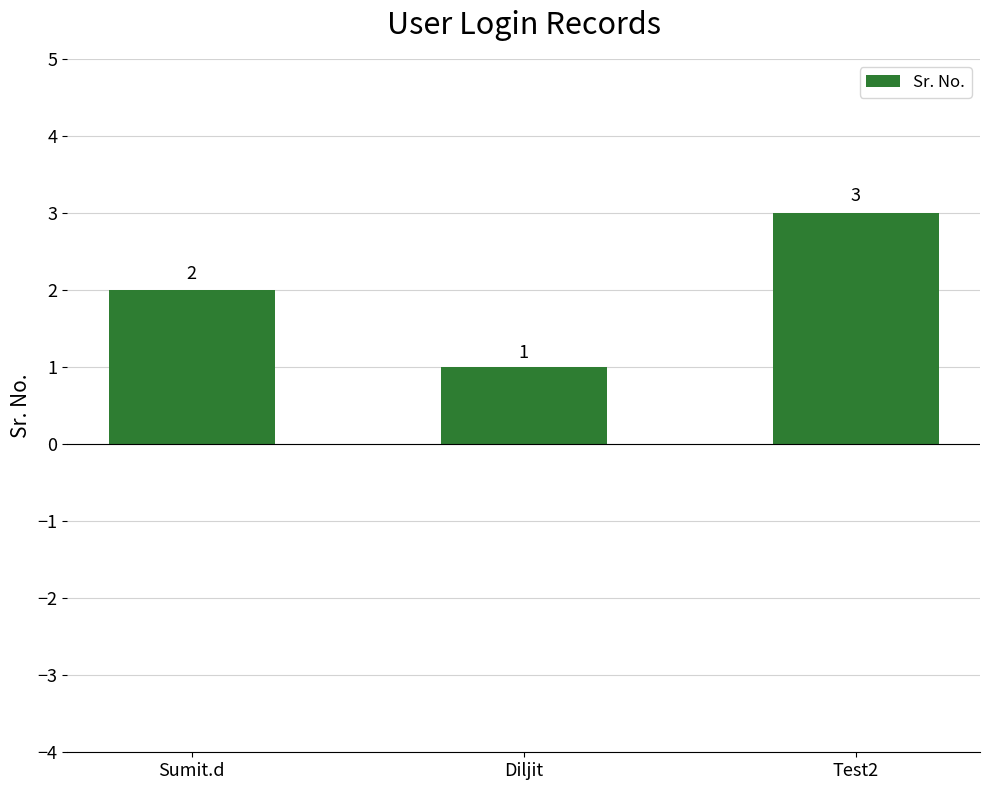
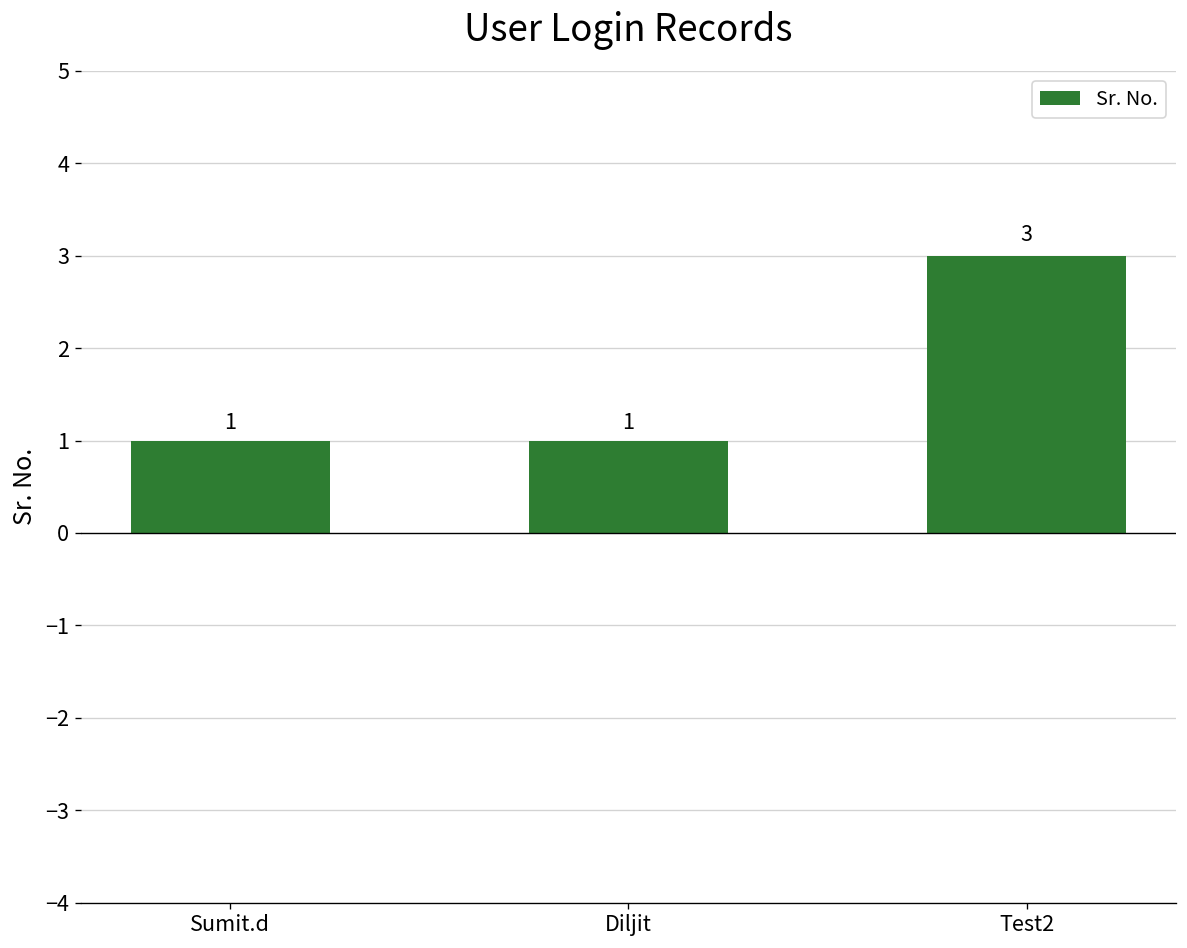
  {
-   "Sumit.d": 2,
+   "Sumit.d": 1,
    "Diljit": 1,
    "Test2": 3
  }
